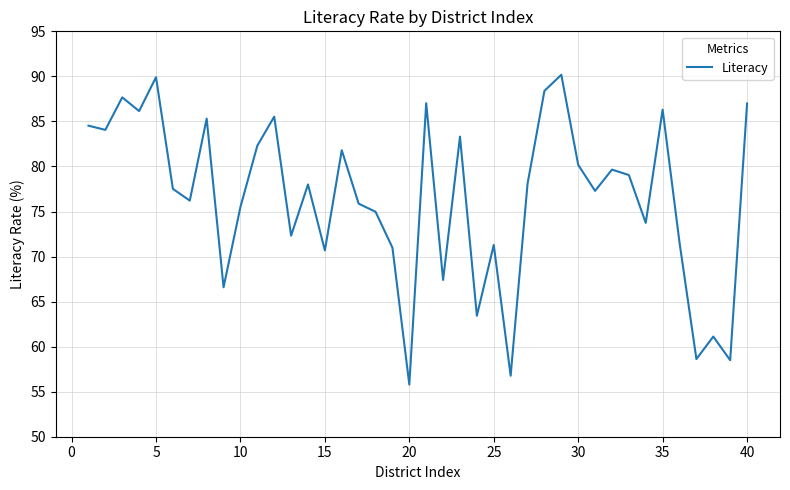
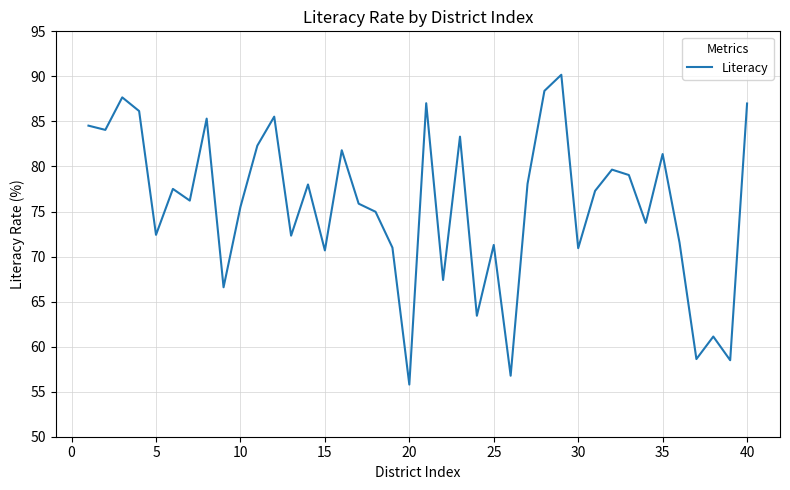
  {
-   "5": 90,
+   "5": 72,
    "10": 76,
    "15": 71,
    "20": 56,
    "25": 71,
-   "30": 80,
-   "35": 86,
+   "30": 71,
+   "35": 81,
    "40": 87
  }
